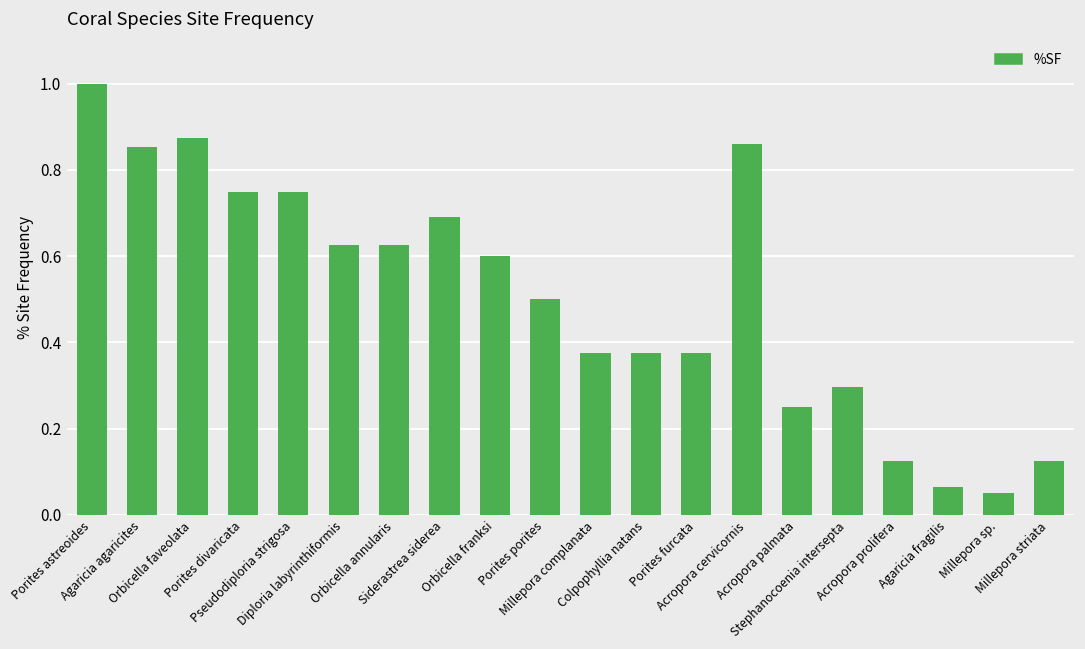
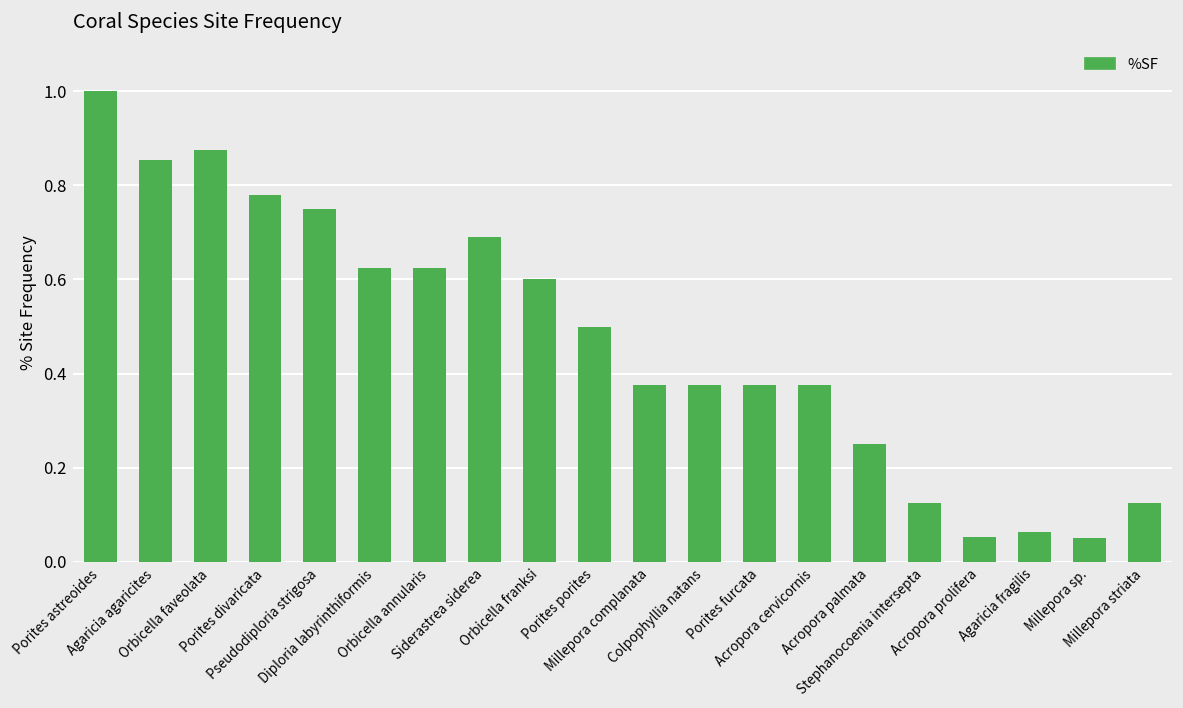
  {
    "Porites astreoides": 1.00,
    "Agaricia agaricites": 0.85,
    "Orbicella faveolata": 0.88,
-   "Porites divaricata": 0.75,
+   "Porites divaricata": 0.78,
    "Pseudodiploria strigosa": 0.75,
    "Diploria labyrinthiformis": 0.63,
    "Orbicella annularis": 0.63,
    "Siderastrea siderea": 0.69,
    "Orbicella franksi": 0.60,
    "Porites porites": 0.50,
    "Millepora complanata": 0.38,
    "Colpophyllia natans": 0.38,
    "Porites furcata": 0.38,
-   "Acropora cervicornis": 0.86,
+   "Acropora cervicornis": 0.38,
    "Acropora palmata": 0.25,
-   "Stephanocoenia intersepta": 0.30,
-   "Acropora prolifera": 0.13,
+   "Stephanocoenia intersepta": 0.13,
+   "Acropora prolifera": 0.05,
    "Agaricia fragilis": 0.06,
    "Millepora sp.": 0.05,
    "Millepora striata": 0.13
  }
